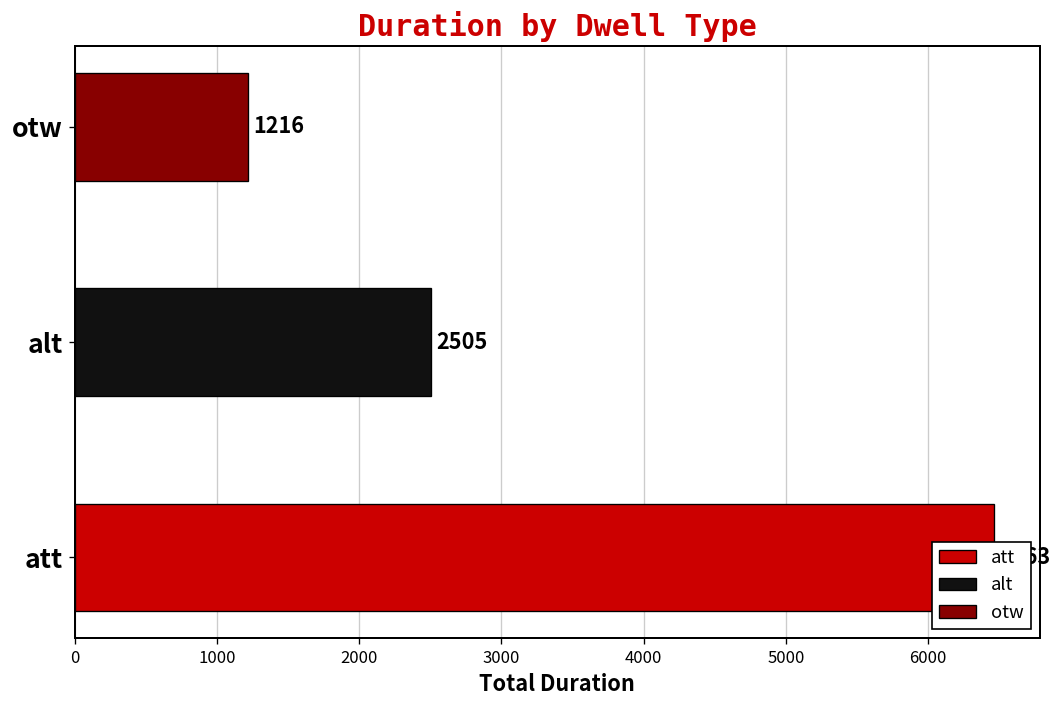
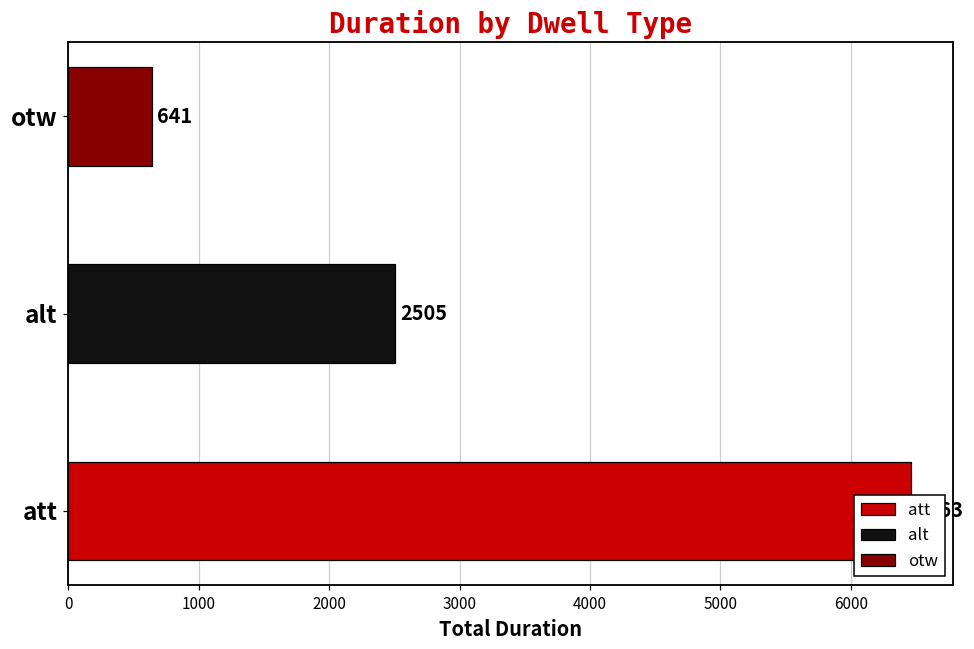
  {
-   "otw": 1216,
+   "otw": 641,
    "alt": 2505
  }
